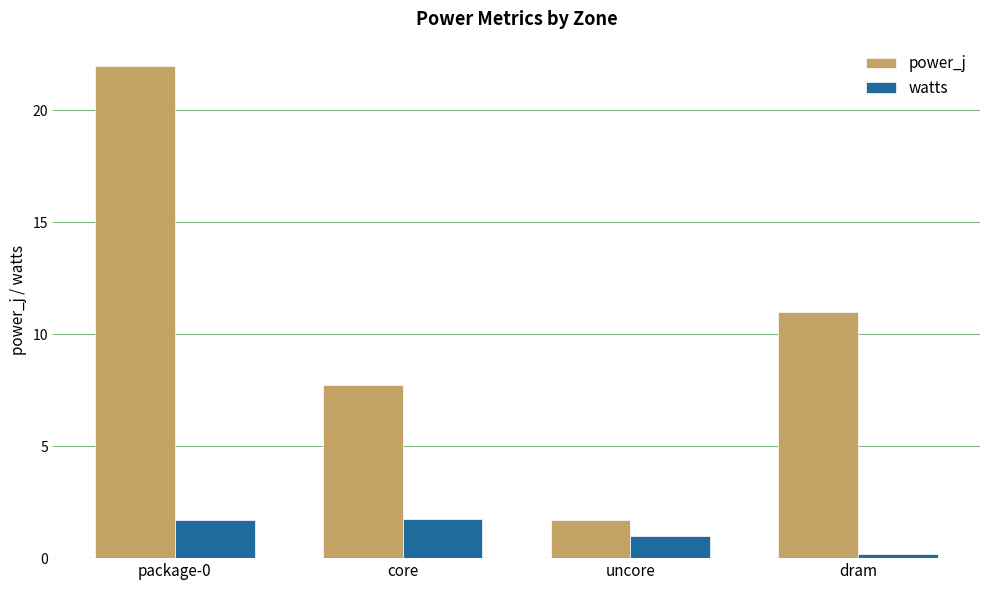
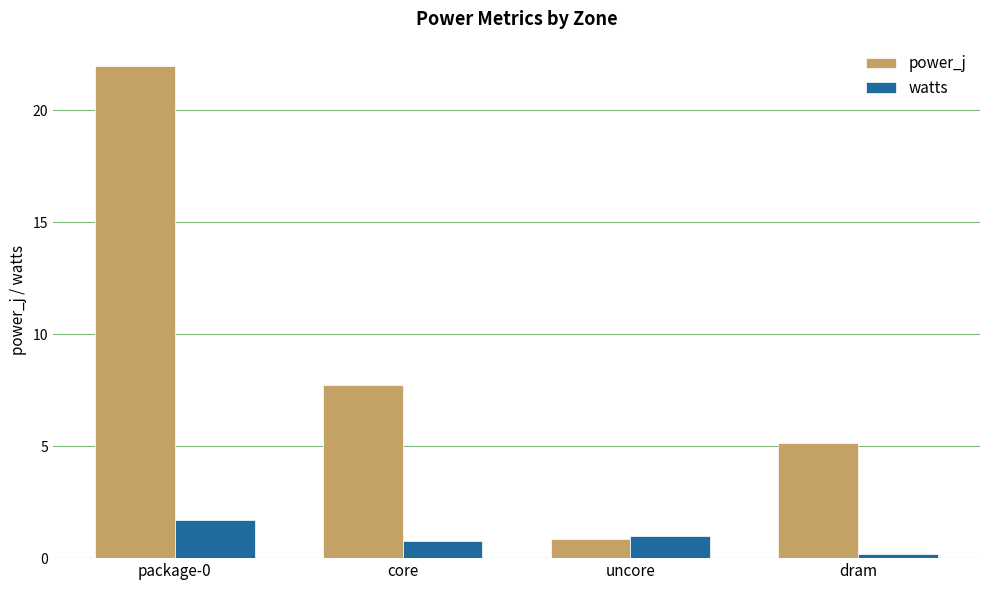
  {
    "power_j": {
      "package-0": 22.0,
      "core": 7.7,
-     "uncore": 1.7,
-     "dram": 11.0
+     "uncore": 0.9,
+     "dram": 5.1
    },
    "watts": {
      "package-0": 1.7,
-     "core": 1.8,
+     "core": 0.8,
      "uncore": 1.0,
      "dram": 0.2
    }
  }
